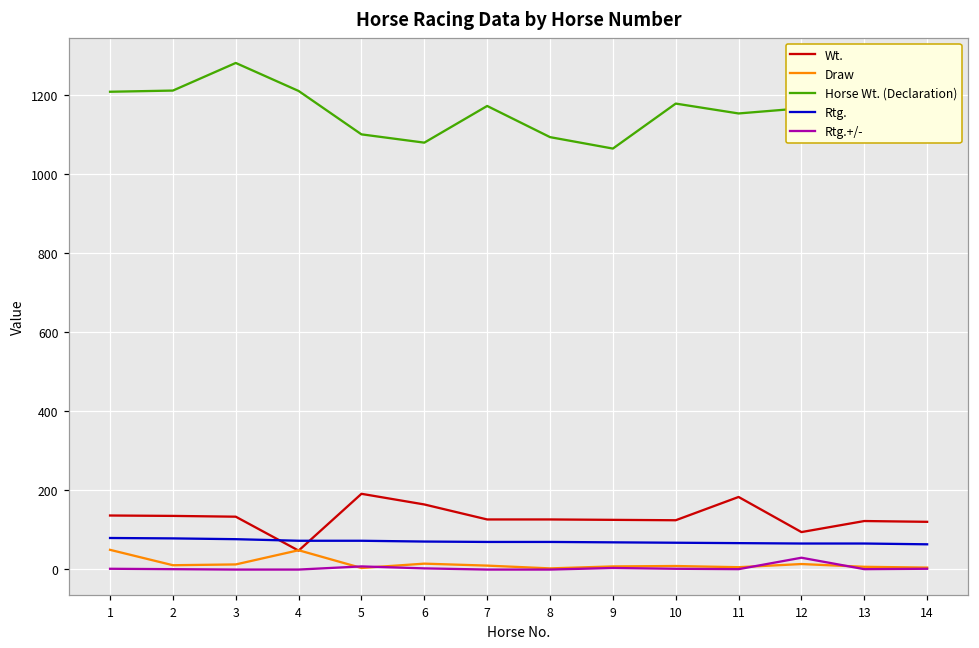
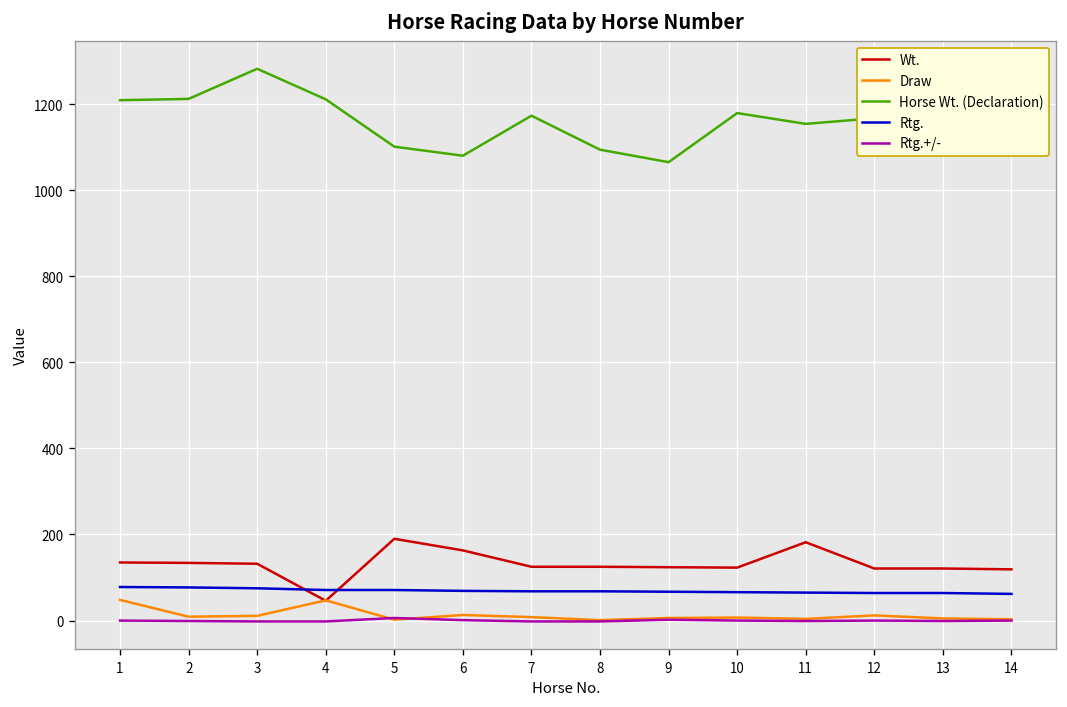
  {
    "Wt.": {
      "1": 140,
      "2": 130,
      "3": 130,
      "5": 190,
      "6": 160,
      "7": 130,
      "8": 130,
      "9": 120,
      "10": 120,
      "11": 180,
-     "12": 90,
+     "12": 120,
      "13": 120,
      "14": 120
    },
    "Draw": {
      "1": 50,
      "2": 10,
      "3": 10,
      "6": 10,
      "7": 10,
      "12": 10
    },
    "Horse Wt. (Declaration)": {
      "1": 1210,
      "2": 1210,
      "3": 1280,
      "4": 1210,
      "5": 1100,
      "6": 1080,
      "7": 1170,
      "8": 1090,
      "9": 1070,
      "10": 1180,
      "11": 1150,
      "13": 1090
    },
    "Rtg.": {
      "1": 80,
      "2": 80,
      "3": 80,
      "4": 70,
      "5": 70,
      "6": 70,
      "7": 70,
      "8": 70,
      "9": 70,
      "10": 70,
      "11": 70,
      "12": 60,
      "13": 60,
      "14": 60
    },
    "Rtg.+/-": {
      "1": 0,
      "2": 0,
      "3": 0,
      "4": 0,
      "6": 0,
      "7": 0,
-     "12": 30
+     "12": 0
    }
  }
